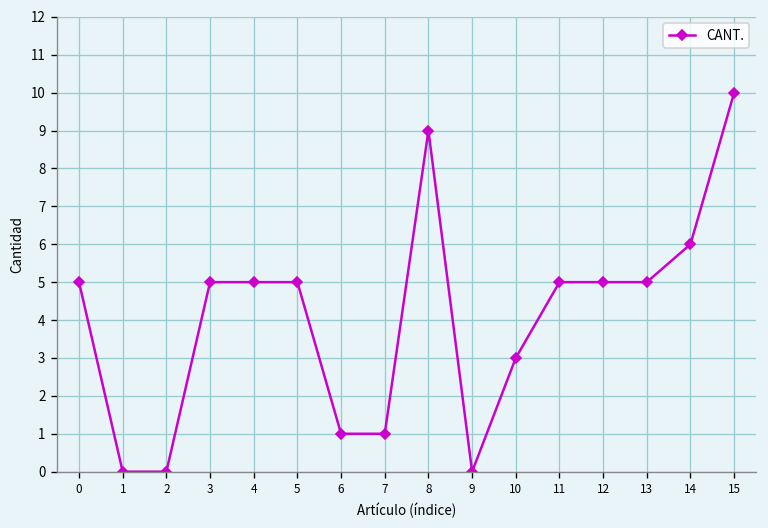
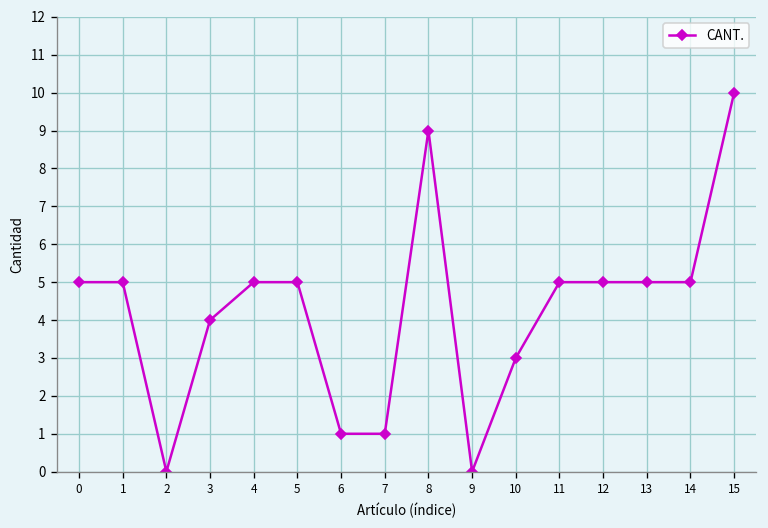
  {
    "0": 5,
-   "1": 0,
+   "1": 5,
    "2": 0,
-   "3": 5,
+   "3": 4,
    "4": 5,
    "5": 5,
    "6": 1,
    "7": 1,
    "8": 9,
    "9": 0,
    "10": 3,
    "11": 5,
    "12": 5,
    "13": 5,
-   "14": 6,
+   "14": 5,
    "15": 10
  }
